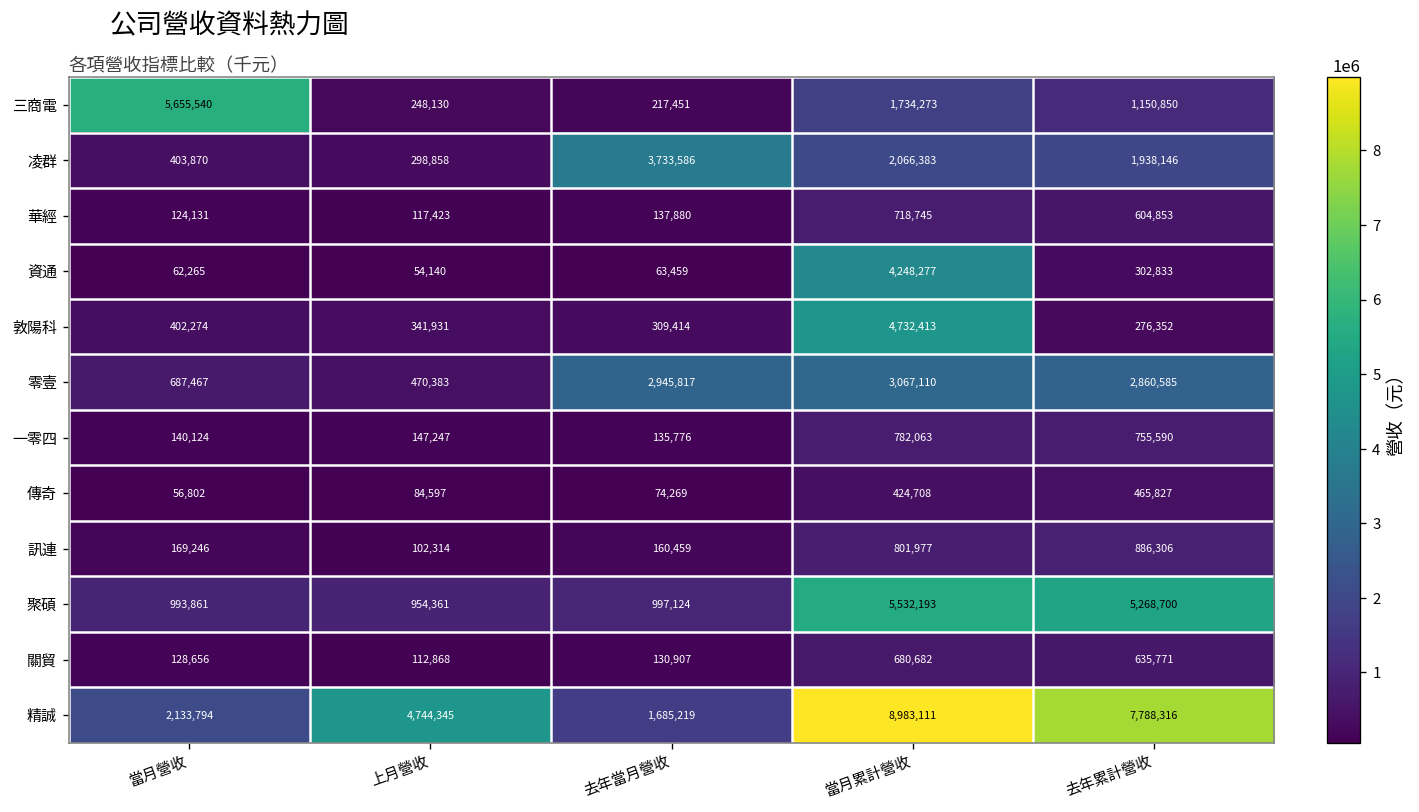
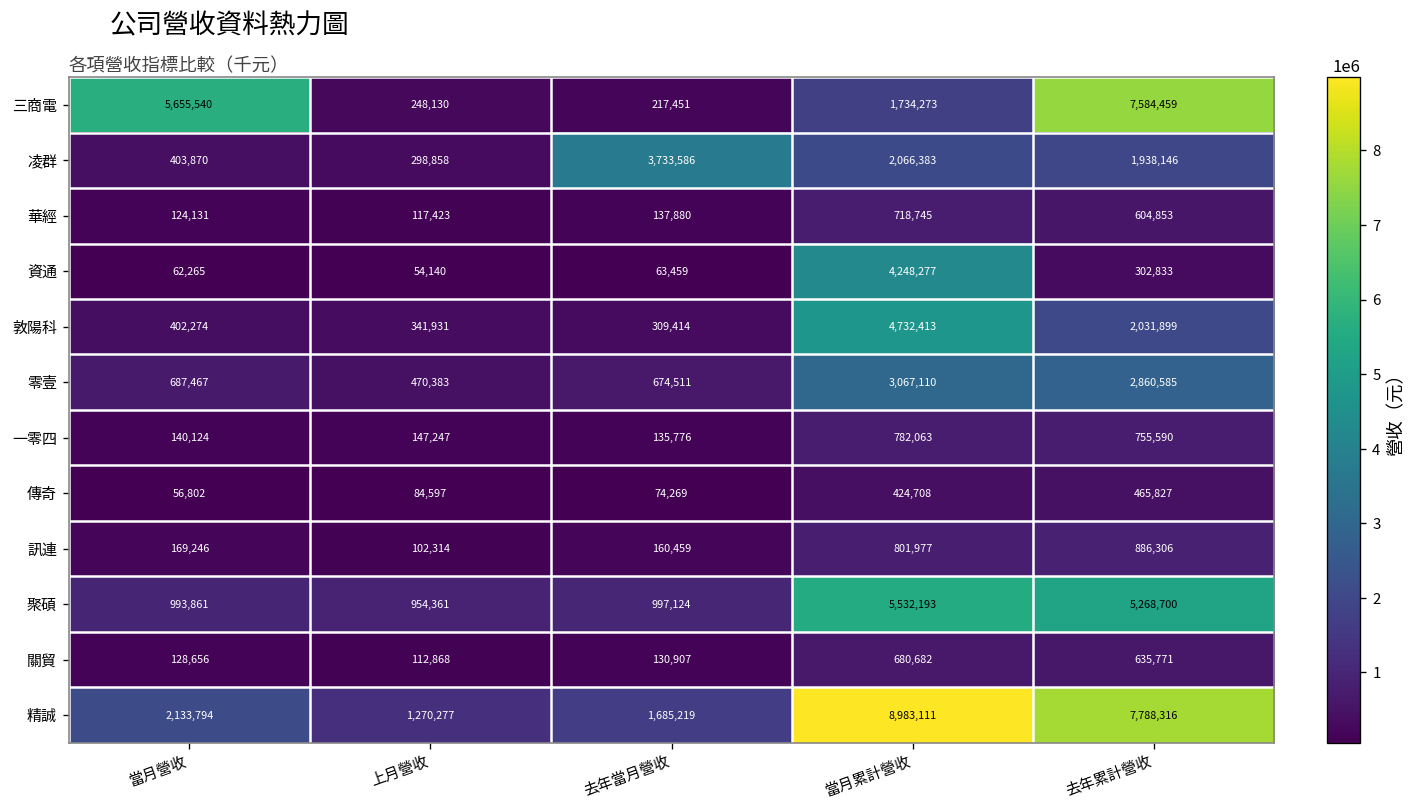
  {
    "三商電": {
      "當月營收": "5,655,540",
      "上月營收": "248,130",
      "去年當月營收": "217,451",
      "當月累計營收": "1,734,273",
-     "去年累計營收": "1,150,850"
+     "去年累計營收": "7,584,459"
    },
    "凌群": {
      "當月營收": "403,870",
      "上月營收": "298,858",
      "去年當月營收": "3,733,586",
      "當月累計營收": "2,066,383",
      "去年累計營收": "1,938,146"
    },
    "華經": {
      "當月營收": "124,131",
      "上月營收": "117,423",
      "去年當月營收": "137,880",
      "當月累計營收": "718,745",
      "去年累計營收": "604,853"
    },
    "資通": {
      "當月營收": "62,265",
      "上月營收": "54,140",
      "去年當月營收": "63,459",
      "當月累計營收": "4,248,277",
      "去年累計營收": "302,833"
    },
    "敦陽科": {
      "當月營收": "402,274",
      "上月營收": "341,931",
      "去年當月營收": "309,414",
      "當月累計營收": "4,732,413",
-     "去年累計營收": "276,352"
+     "去年累計營收": "2,031,899"
    },
    "零壹": {
      "當月營收": "687,467",
      "上月營收": "470,383",
-     "去年當月營收": "2,945,817",
+     "去年當月營收": "674,511",
      "當月累計營收": "3,067,110",
      "去年累計營收": "2,860,585"
    },
    "一零四": {
      "當月營收": "140,124",
      "上月營收": "147,247",
      "去年當月營收": "135,776",
      "當月累計營收": "782,063",
      "去年累計營收": "755,590"
    },
    "傳奇": {
      "當月營收": "56,802",
      "上月營收": "84,597",
      "去年當月營收": "74,269",
      "當月累計營收": "424,708",
      "去年累計營收": "465,827"
    },
    "訊連": {
      "當月營收": "169,246",
      "上月營收": "102,314",
      "去年當月營收": "160,459",
      "當月累計營收": "801,977",
      "去年累計營收": "886,306"
    },
    "聚碩": {
      "當月營收": "993,861",
      "上月營收": "954,361",
      "去年當月營收": "997,124",
      "當月累計營收": "5,532,193",
      "去年累計營收": "5,268,700"
    },
    "關貿": {
      "當月營收": "128,656",
      "上月營收": "112,868",
      "去年當月營收": "130,907",
      "當月累計營收": "680,682",
      "去年累計營收": "635,771"
    },
    "精誠": {
      "當月營收": "2,133,794",
-     "上月營收": "4,744,345",
+     "上月營收": "1,270,277",
      "去年當月營收": "1,685,219",
      "當月累計營收": "8,983,111",
      "去年累計營收": "7,788,316"
    }
  }
